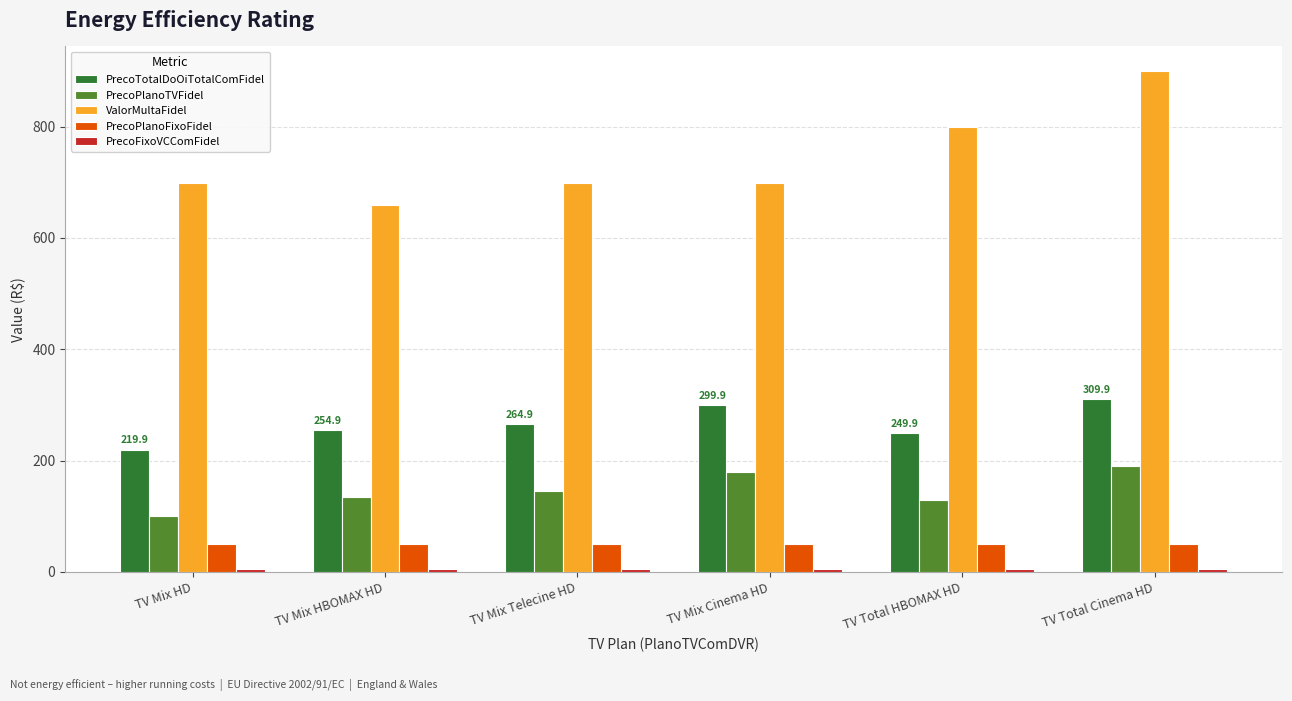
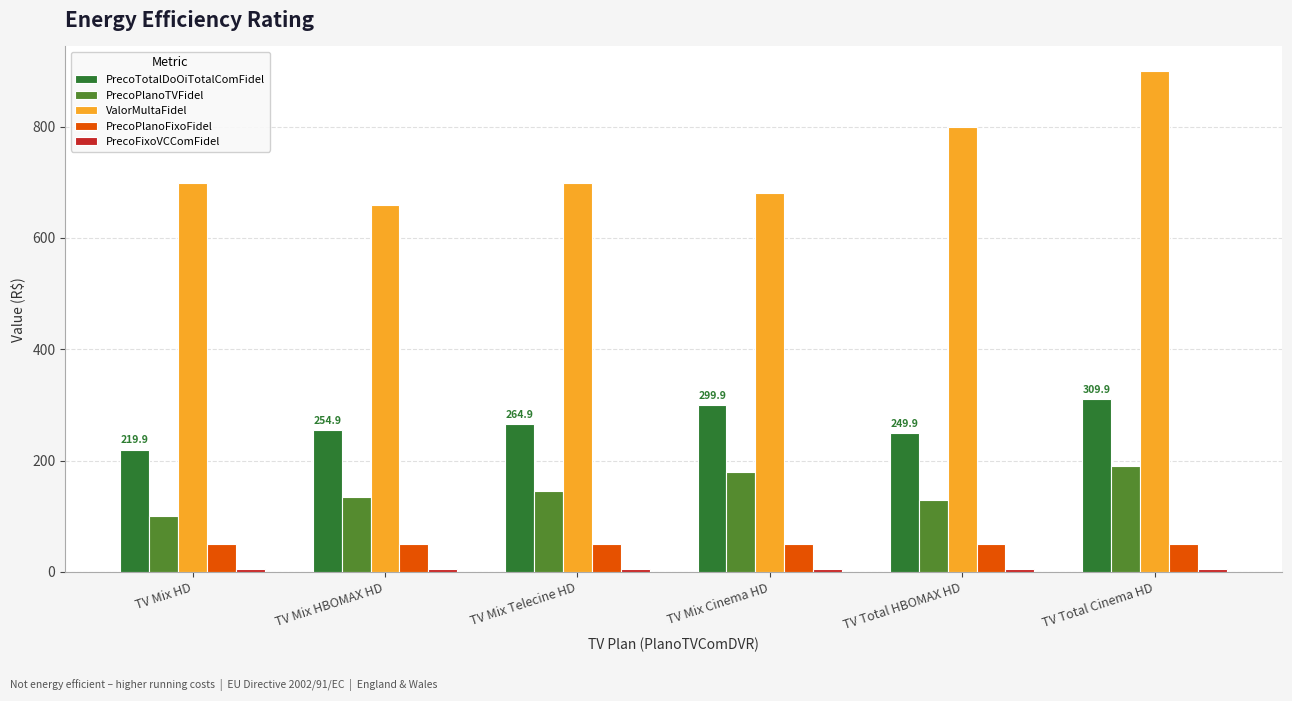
  {
    "ValorMultaFidel": {
      "TV Mix HD": 700,
      "TV Mix HBOMAX HD": 660,
      "TV Mix Telecine HD": 700,
-     "TV Mix Cinema HD": 700,
+     "TV Mix Cinema HD": 680,
      "TV Total HBOMAX HD": 800,
      "TV Total Cinema HD": 900
    },
    "PrecoPlanoFixoFidel": {
      "TV Mix HD": 50,
      "TV Mix HBOMAX HD": 50,
      "TV Mix Telecine HD": 50,
      "TV Mix Cinema HD": 50,
      "TV Total HBOMAX HD": 50,
      "TV Total Cinema HD": 50
    },
    "PrecoFixoVCComFidel": {
      "TV Mix HD": 10,
      "TV Mix HBOMAX HD": 10,
      "TV Mix Telecine HD": 10,
      "TV Mix Cinema HD": 10,
      "TV Total HBOMAX HD": 10,
      "TV Total Cinema HD": 10
    }
  }
